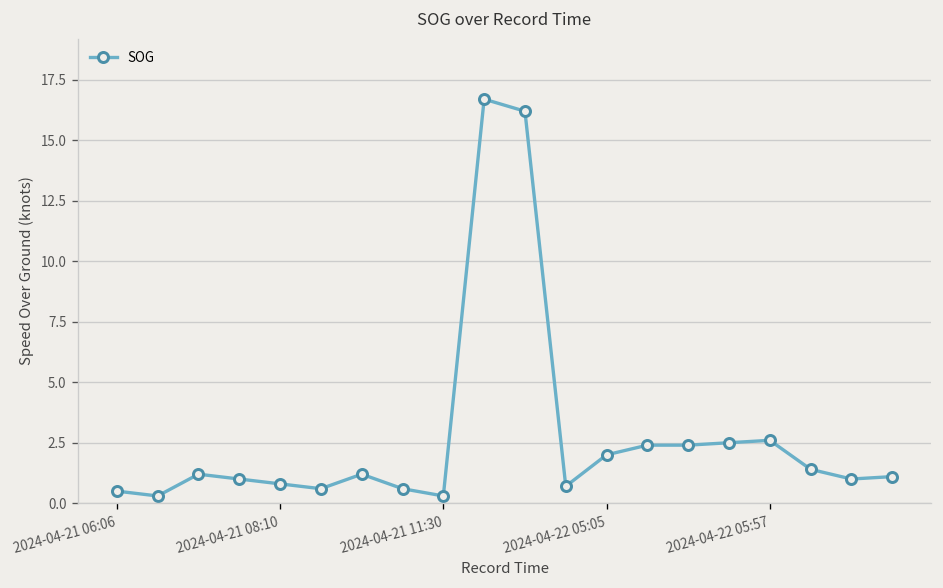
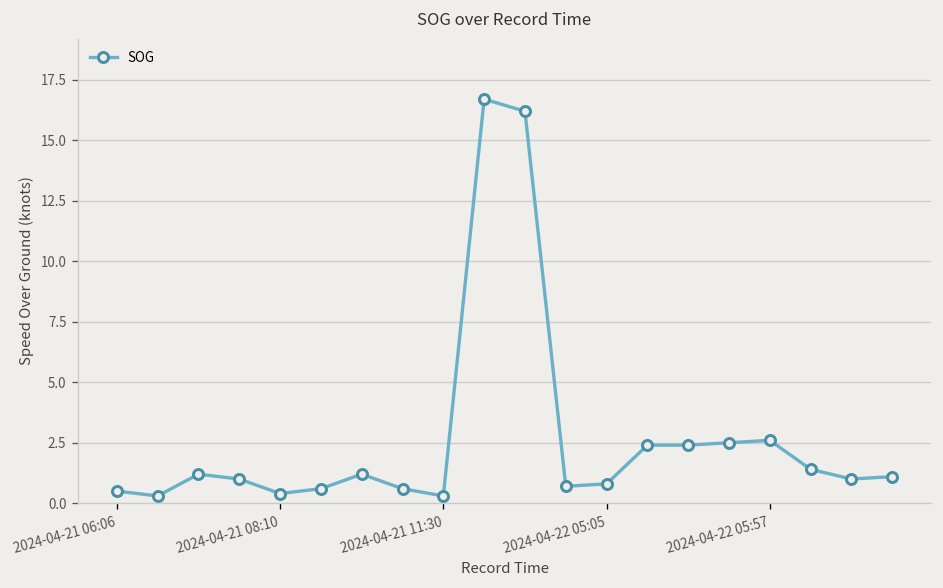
  {
    "2024-04-21 06:06": 0.5,
-   "2024-04-21 08:10": 0.8,
+   "2024-04-21 08:10": 0.4,
    "2024-04-21 11:30": 0.3,
-   "2024-04-22 05:05": 2.0,
+   "2024-04-22 05:05": 0.8,
    "2024-04-22 05:57": 2.6
  }
